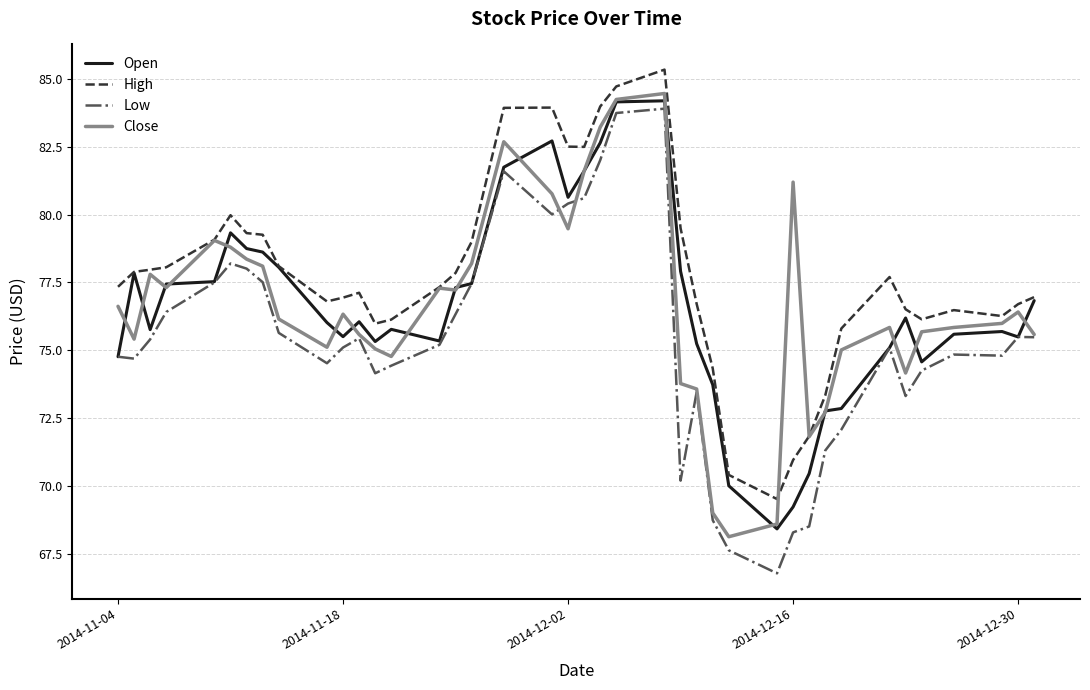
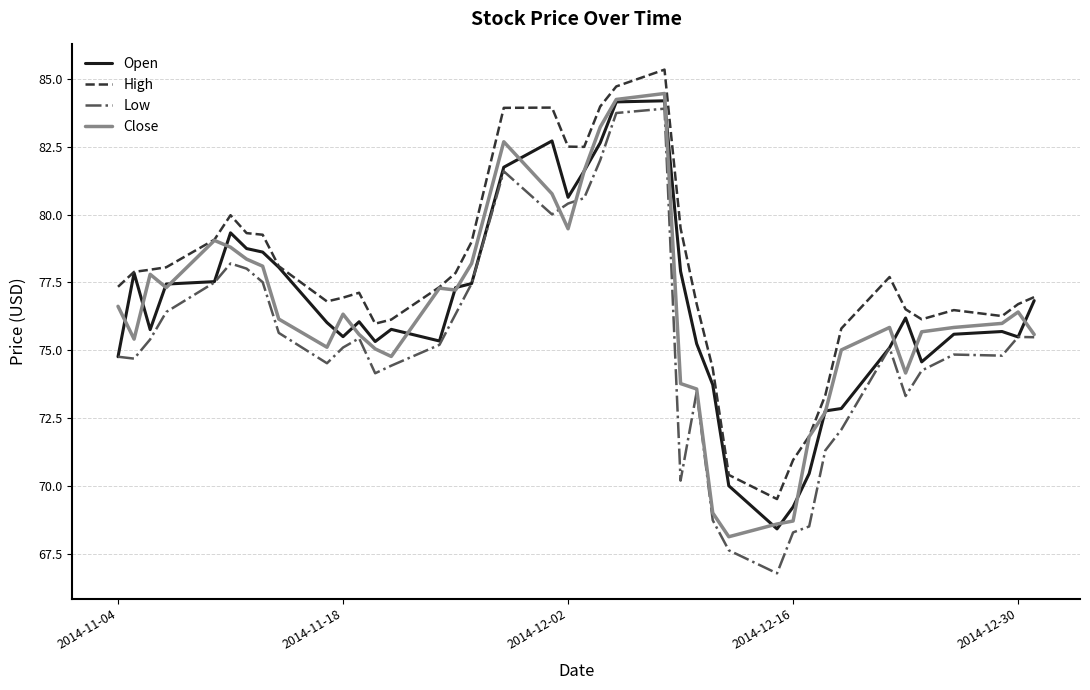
  {
    "Close": {
      "2014-11-04": 76.6,
      "2014-11-18": 76.3,
      "2014-12-02": 79.5,
-     "2014-12-16": 81.2,
+     "2014-12-16": 68.7,
      "2014-12-30": 76.4
    }
  }
